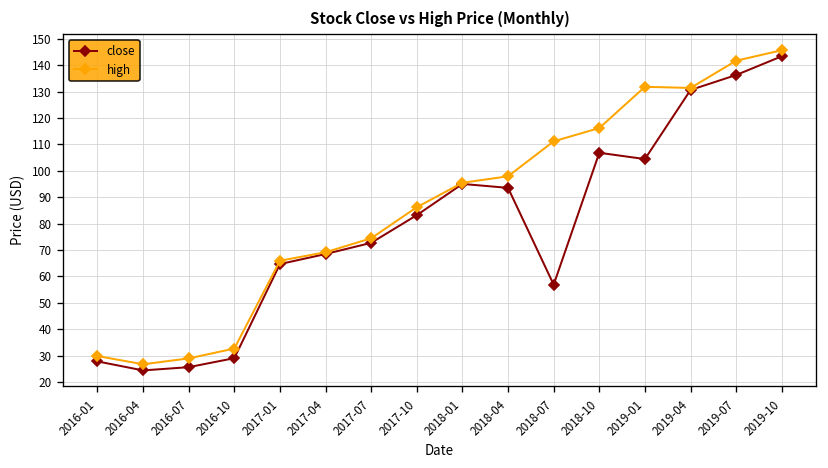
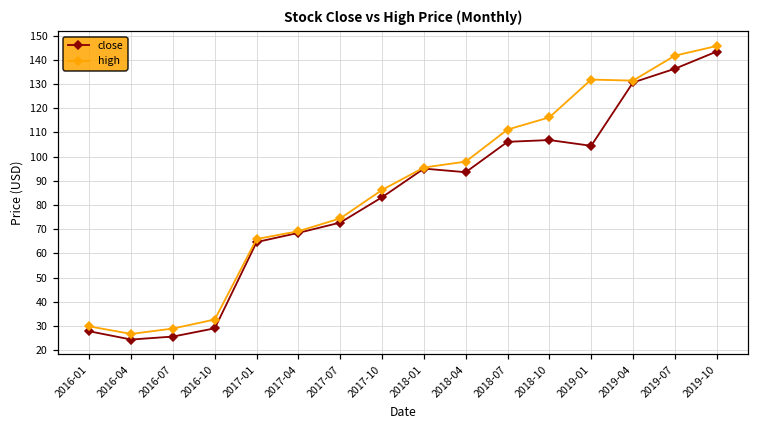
  {
    "close": {
      "2016-01": 28,
      "2016-04": 24,
      "2016-07": 26,
      "2016-10": 29,
      "2017-01": 65,
      "2017-07": 73,
      "2017-10": 83,
      "2018-04": 94,
-     "2018-07": 57,
+     "2018-07": 106,
      "2018-10": 107,
      "2019-01": 104,
      "2019-07": 136,
      "2019-10": 143
    },
    "high": {
      "2016-01": 30,
      "2016-04": 27,
      "2016-07": 29,
      "2016-10": 33,
      "2017-01": 66,
      "2017-07": 74,
      "2017-10": 86,
      "2018-04": 98,
      "2018-07": 111,
      "2018-10": 116,
      "2019-01": 132,
      "2019-07": 142,
      "2019-10": 146
    }
  }
